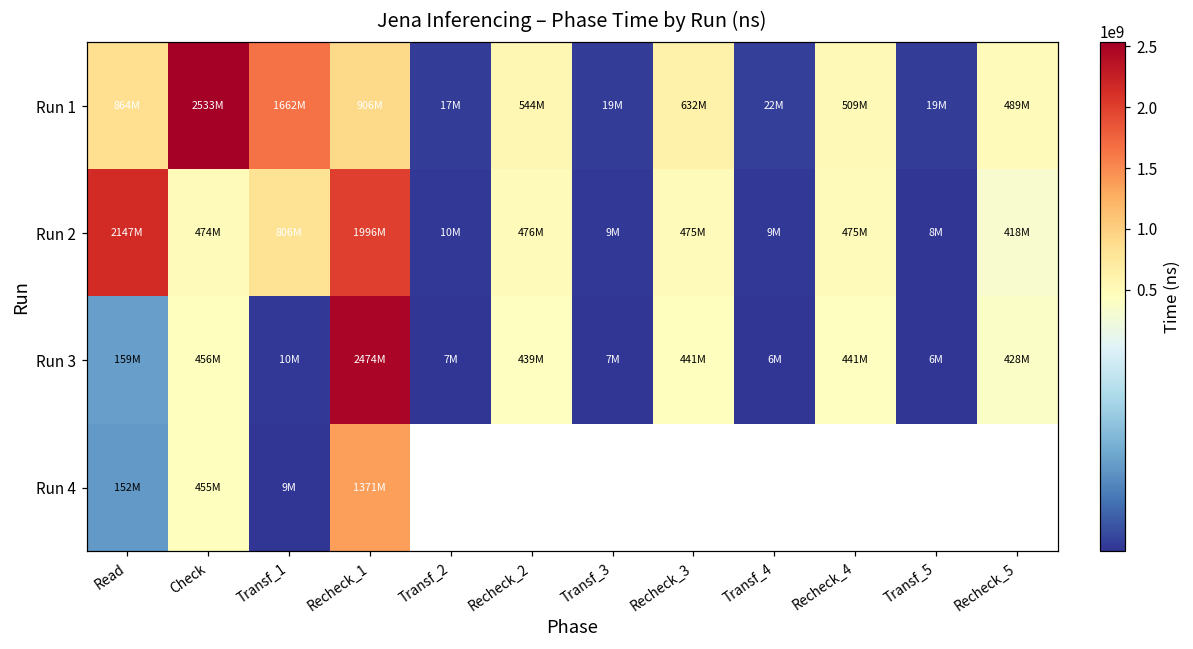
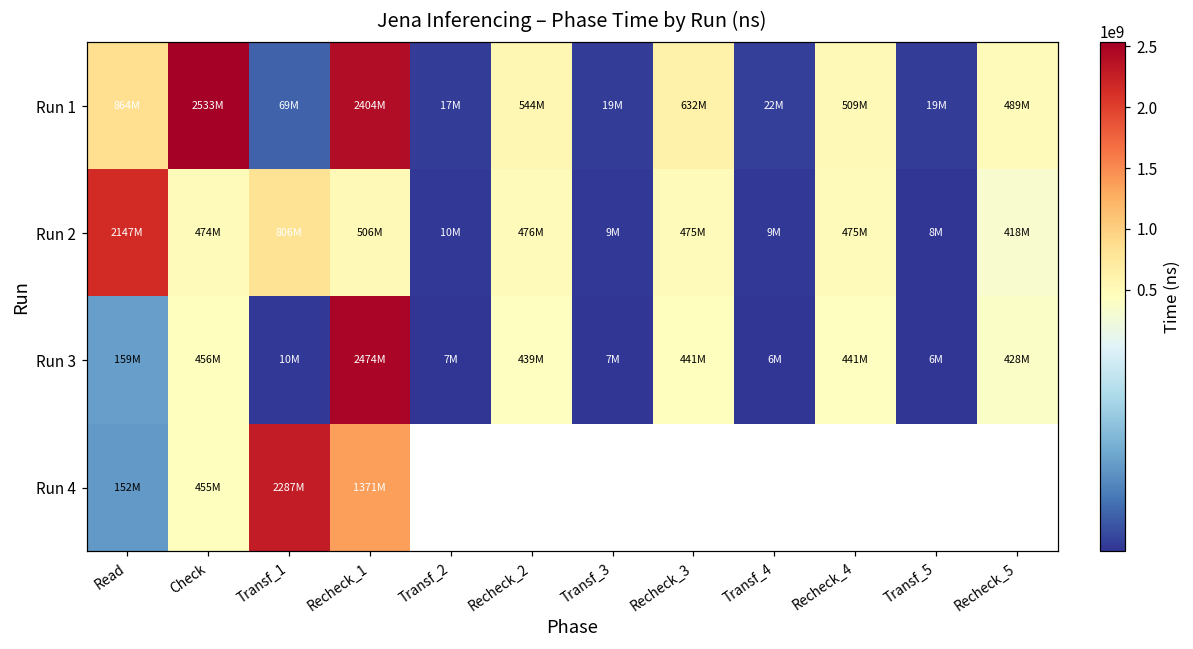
  {
    "Run 1": {
      "Read": "864M",
      "Check": "2533M",
-     "Transf_1": "1662M",
-     "Recheck_1": "906M",
+     "Transf_1": "69M",
+     "Recheck_1": "2404M",
      "Transf_2": "17M",
      "Recheck_2": "544M",
      "Transf_3": "19M",
      "Recheck_3": "632M",
      "Transf_4": "22M",
      "Recheck_4": "509M",
      "Transf_5": "19M",
      "Recheck_5": "489M"
    },
    "Run 2": {
      "Read": "2147M",
      "Check": "474M",
      "Transf_1": "806M",
-     "Recheck_1": "1996M",
+     "Recheck_1": "506M",
      "Transf_2": "10M",
      "Recheck_2": "476M",
      "Transf_3": "9M",
      "Recheck_3": "475M",
      "Transf_4": "9M",
      "Recheck_4": "475M",
      "Transf_5": "8M",
      "Recheck_5": "418M"
    },
    "Run 3": {
      "Read": "159M",
      "Check": "456M",
      "Transf_1": "10M",
      "Recheck_1": "2474M",
      "Transf_2": "7M",
      "Recheck_2": "439M",
      "Transf_3": "7M",
      "Recheck_3": "441M",
      "Transf_4": "6M",
      "Recheck_4": "441M",
      "Transf_5": "6M",
      "Recheck_5": "428M"
    },
    "Run 4": {
      "Read": "152M",
      "Check": "455M",
-     "Transf_1": "9M",
+     "Transf_1": "2287M",
      "Recheck_1": "1371M"
    }
  }
